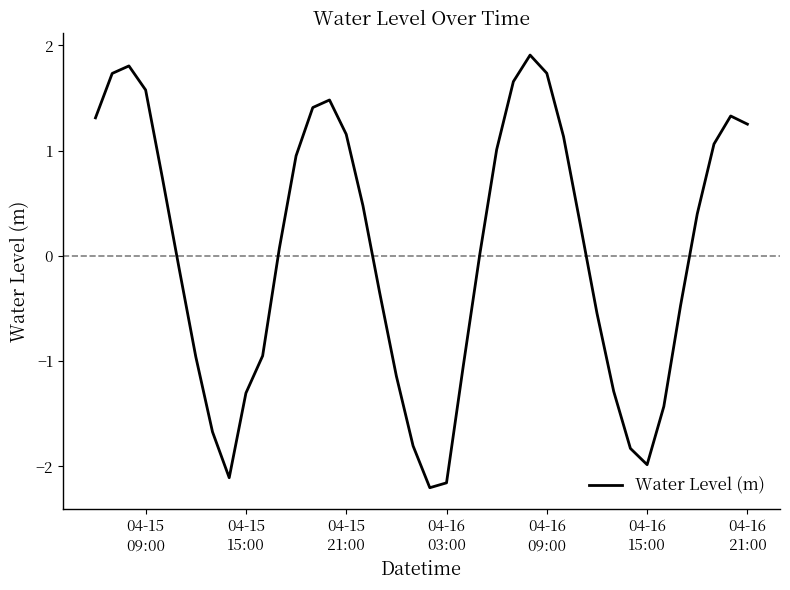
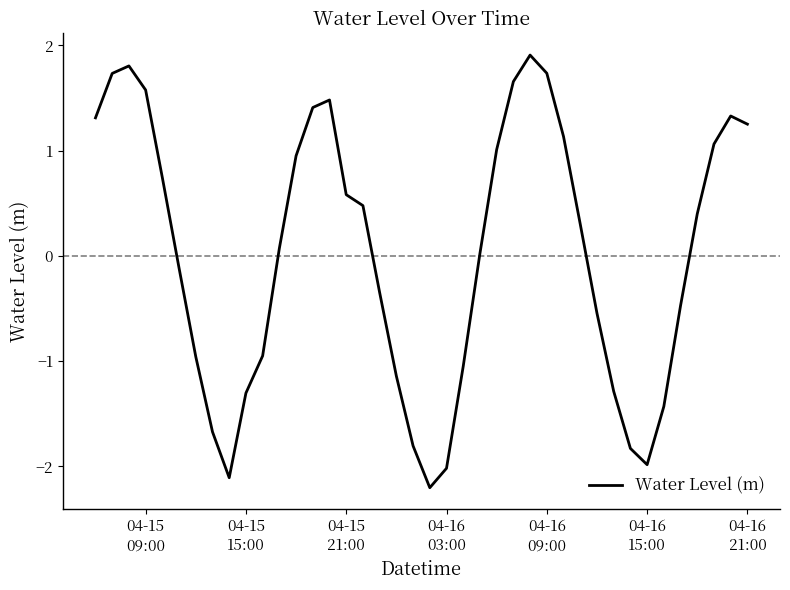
  {
    "04-15 09:00": 1.58,
    "04-15 15:00": -1.30,
-   "04-15 21:00": 1.16,
-   "04-16 03:00": -2.16,
+   "04-15 21:00": 0.58,
+   "04-16 03:00": -2.02,
    "04-16 09:00": 1.74,
    "04-16 15:00": -1.98,
    "04-16 21:00": 1.25
  }
